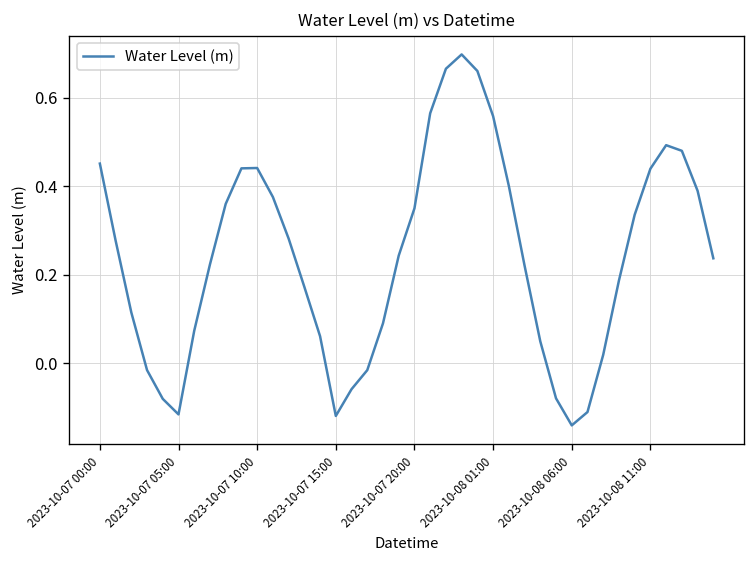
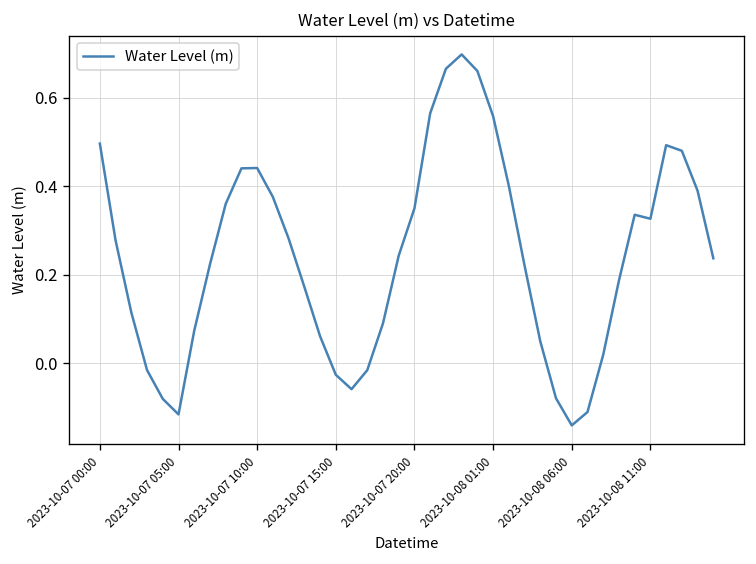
  {
-   "2023-10-07 00:00": 0.45,
+   "2023-10-07 00:00": 0.50,
    "2023-10-07 05:00": -0.12,
    "2023-10-07 10:00": 0.44,
-   "2023-10-07 15:00": -0.12,
+   "2023-10-07 15:00": -0.03,
    "2023-10-07 20:00": 0.35,
    "2023-10-08 01:00": 0.56,
    "2023-10-08 06:00": -0.14,
-   "2023-10-08 11:00": 0.44
+   "2023-10-08 11:00": 0.33
  }
